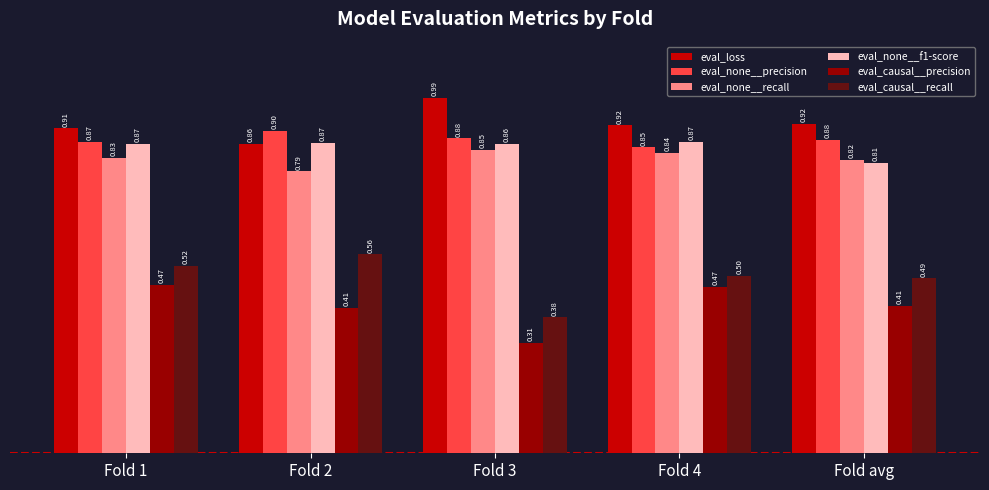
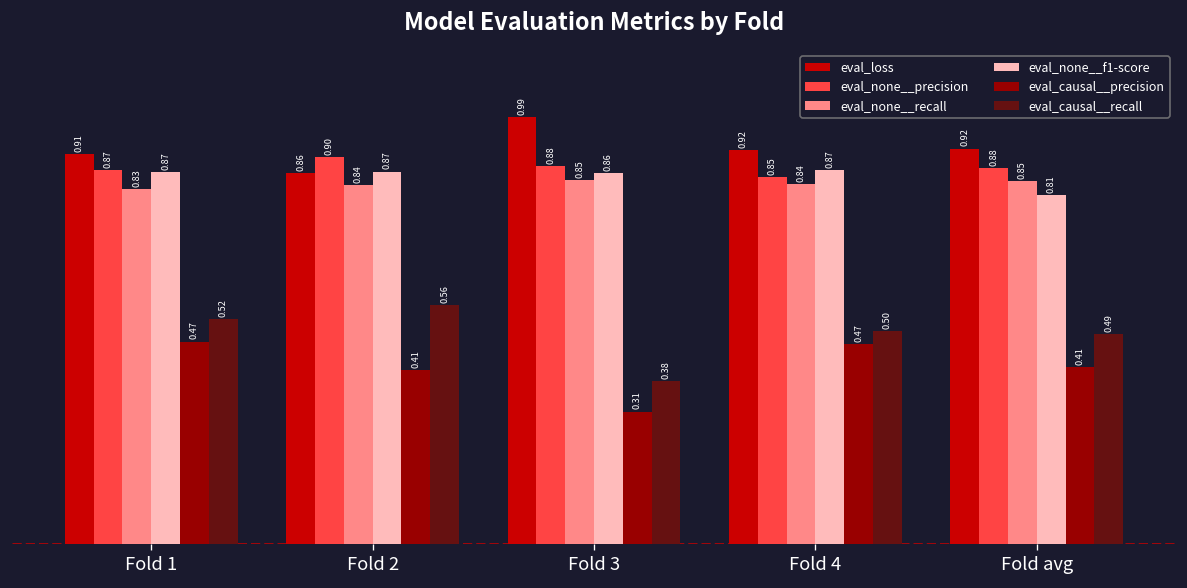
  {
    "eval_none__precision": {
      "Fold 1": 0.87,
      "Fold 2": 0.90,
      "Fold 3": 0.88,
      "Fold 4": 0.85,
      "Fold avg": 0.88
    },
    "eval_none__recall": {
      "Fold 1": 0.83,
-     "Fold 2": 0.79,
+     "Fold 2": 0.84,
      "Fold 3": 0.85,
      "Fold 4": 0.84,
-     "Fold avg": 0.82
+     "Fold avg": 0.85
    },
    "eval_none__f1-score": {
      "Fold 1": 0.87,
      "Fold 2": 0.87,
      "Fold 3": 0.86,
      "Fold 4": 0.87,
      "Fold avg": 0.81
    }
  }
